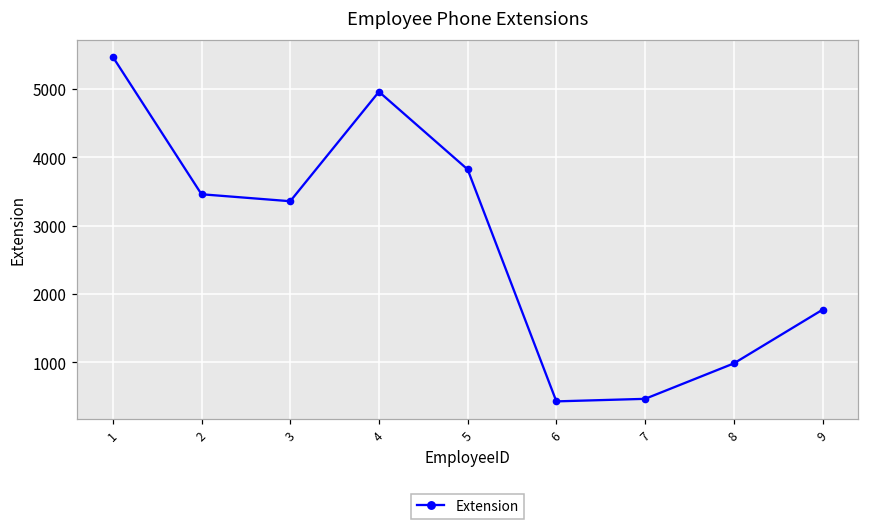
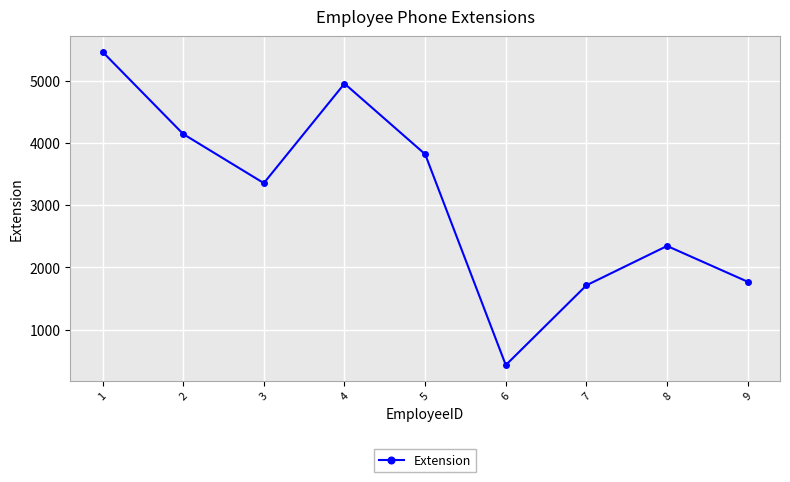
  {
    "1": 5500,
-   "2": 3500,
+   "2": 4100,
    "3": 3400,
    "4": 5000,
    "5": 3800,
    "6": 400,
-   "7": 500,
-   "8": 1000,
+   "7": 1700,
+   "8": 2300,
    "9": 1800
  }
